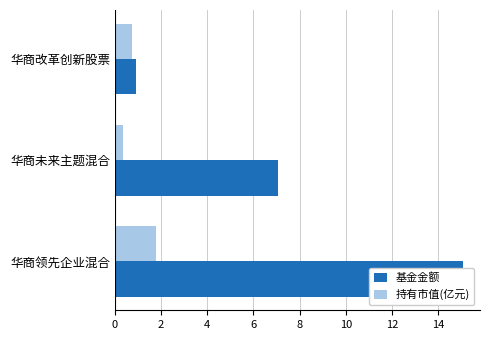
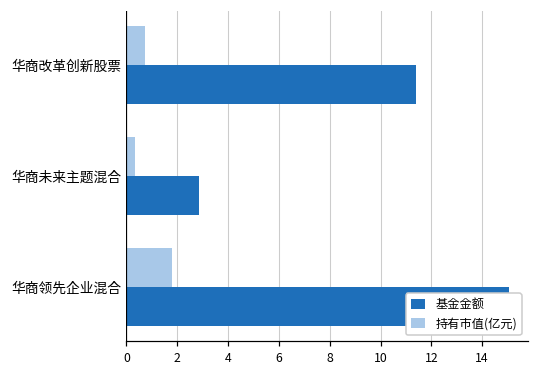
  {
    "基金金额": {
-     "华商改革创新股票": 0.9,
-     "华商未来主题混合": 7.1
+     "华商改革创新股票": 11.4,
+     "华商未来主题混合": 2.9
    },
    "持有市值(亿元)": {
      "华商改革创新股票": 0.7,
      "华商未来主题混合": 0.3,
      "华商领先企业混合": 1.8
    }
  }
